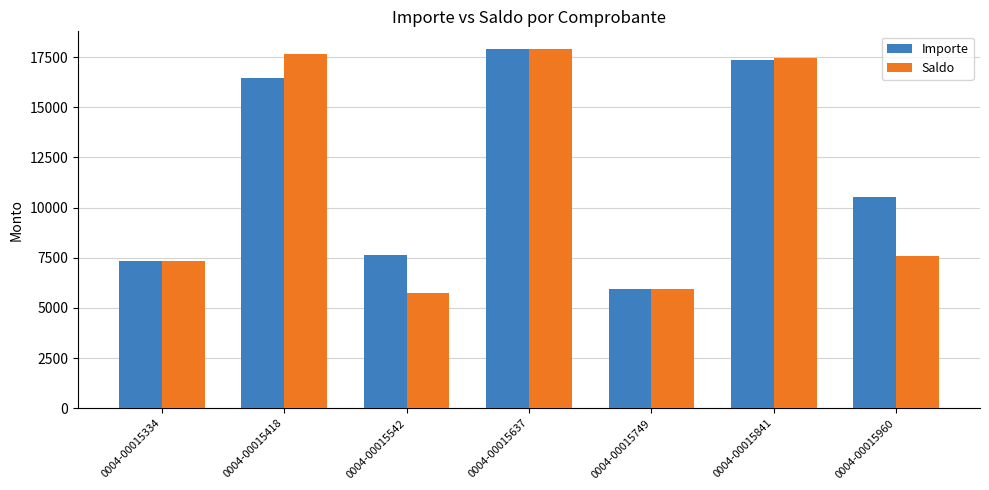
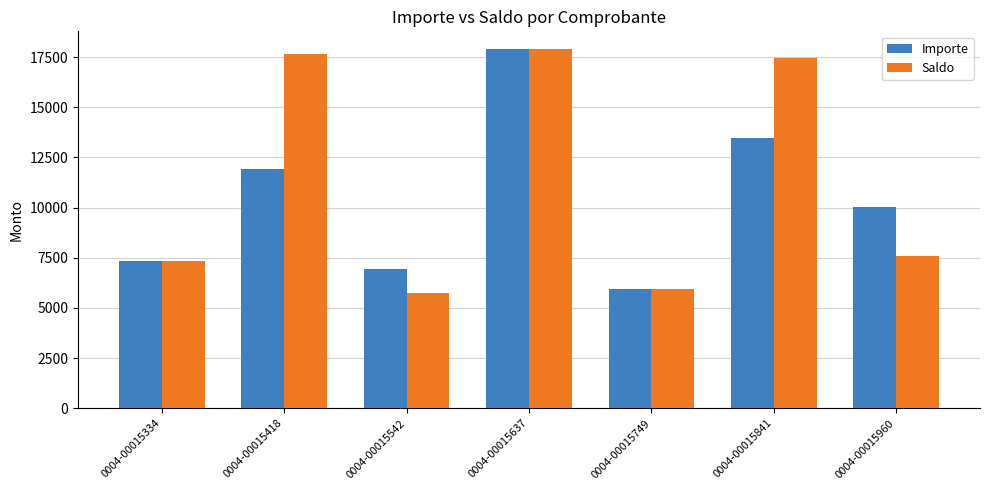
  {
    "Importe": {
      "0004-00015334": 7300,
-     "0004-00015418": 16400,
-     "0004-00015542": 7600,
+     "0004-00015418": 11900,
+     "0004-00015542": 6900,
      "0004-00015637": 17900,
      "0004-00015749": 6000,
-     "0004-00015841": 17300,
-     "0004-00015960": 10500
+     "0004-00015841": 13400,
+     "0004-00015960": 10000
    },
    "Saldo": {
      "0004-00015334": 7300,
      "0004-00015418": 17700,
      "0004-00015542": 5700,
      "0004-00015637": 17900,
      "0004-00015749": 6000,
      "0004-00015841": 17400,
      "0004-00015960": 7600
    }
  }
